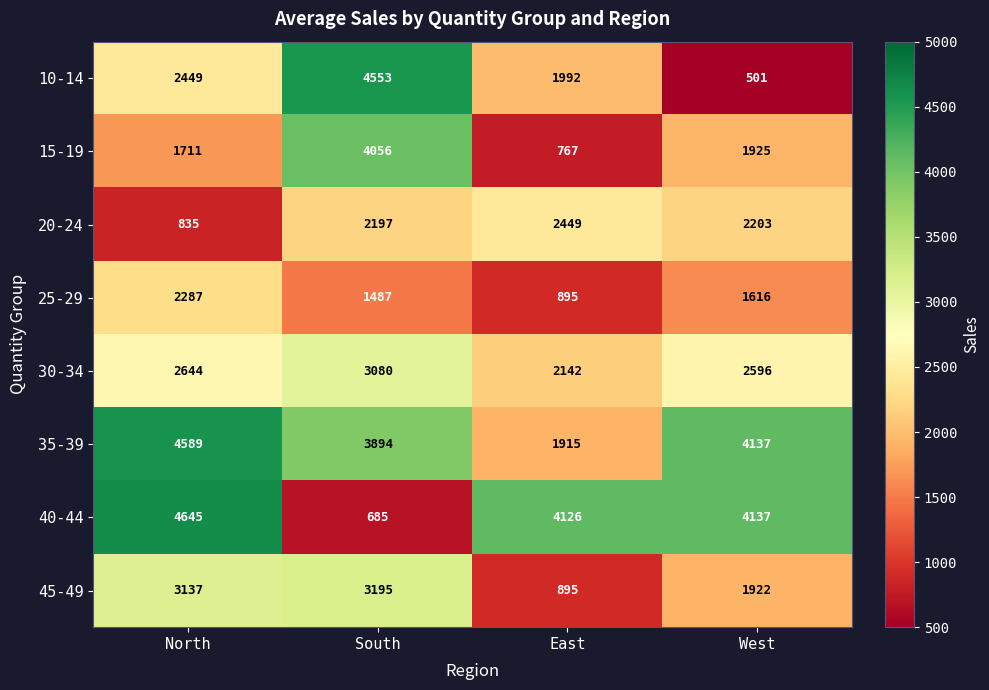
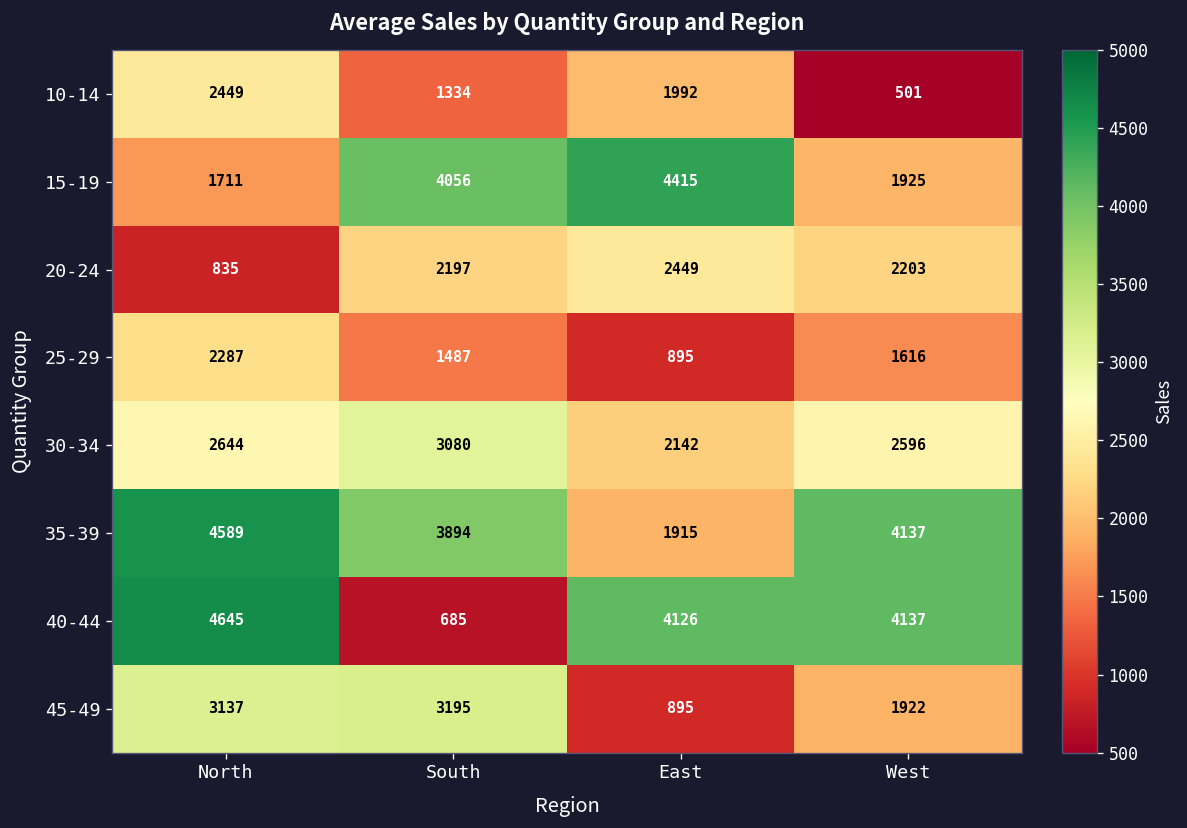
  {
    "10-14": {
      "North": 2449,
-     "South": 4553,
+     "South": 1334,
      "East": 1992,
      "West": 501
    },
    "15-19": {
      "North": 1711,
      "South": 4056,
-     "East": 767,
+     "East": 4415,
      "West": 1925
    },
    "20-24": {
      "North": 835,
      "South": 2197,
      "East": 2449,
      "West": 2203
    },
    "25-29": {
      "North": 2287,
      "South": 1487,
      "East": 895,
      "West": 1616
    },
    "30-34": {
      "North": 2644,
      "South": 3080,
      "East": 2142,
      "West": 2596
    },
    "35-39": {
      "North": 4589,
      "South": 3894,
      "East": 1915,
      "West": 4137
    },
    "40-44": {
      "North": 4645,
      "South": 685,
      "East": 4126,
      "West": 4137
    },
    "45-49": {
      "North": 3137,
      "South": 3195,
      "East": 895,
      "West": 1922
    }
  }
